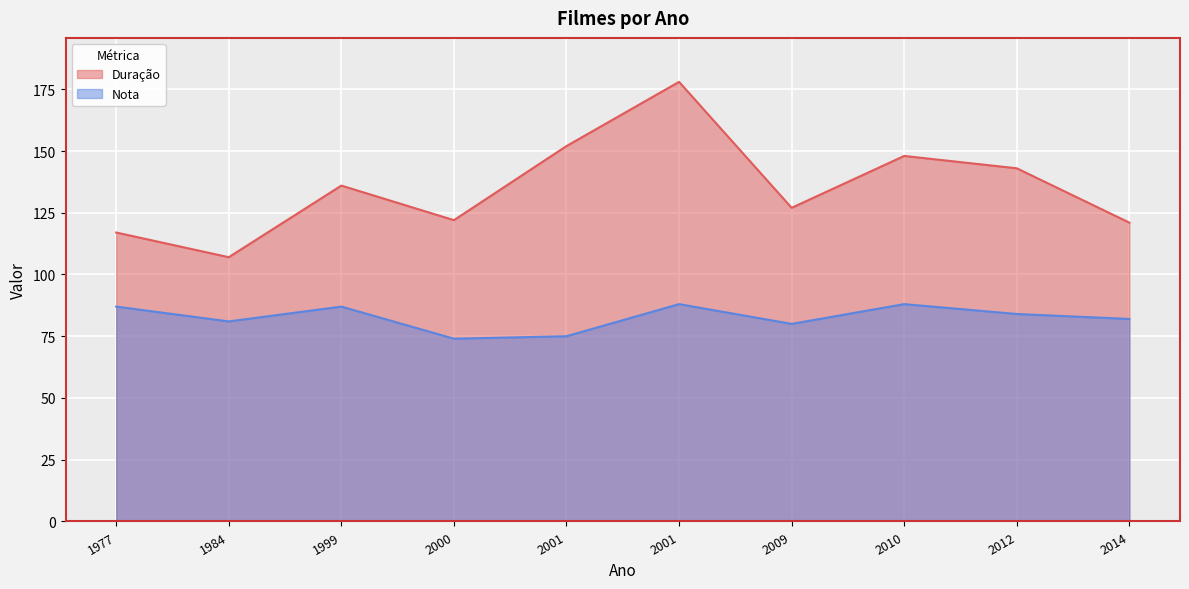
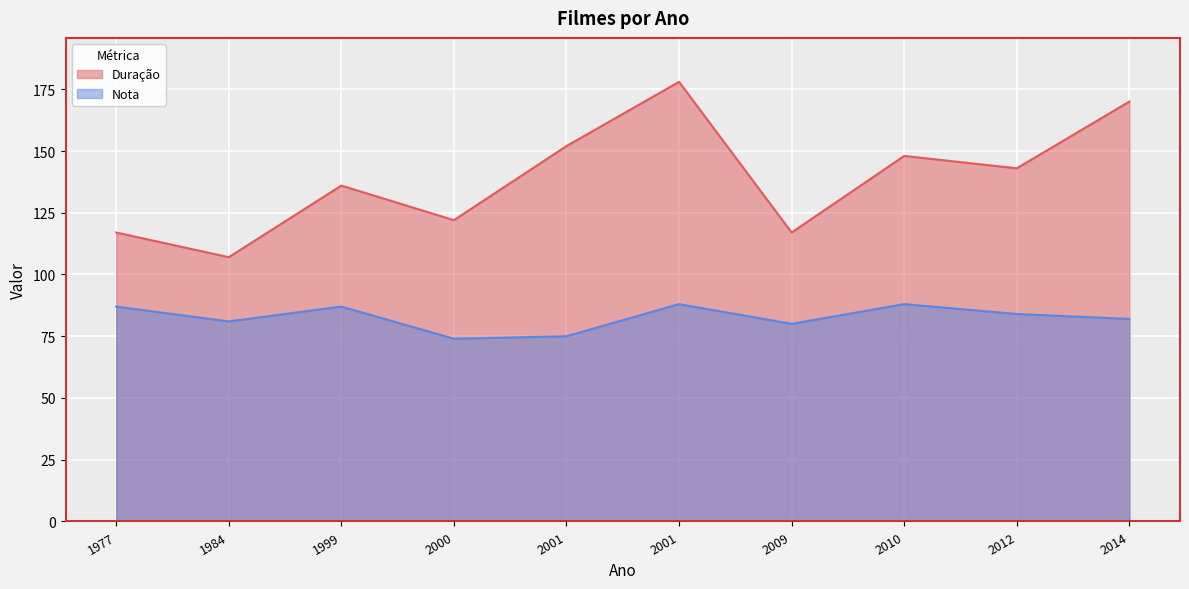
  {
    "Duração": {
      "1977": 117,
      "1984": 107,
      "1999": 136,
      "2000": 122,
-     "2009": 127,
+     "2009": 117,
      "2010": 148,
      "2012": 143,
-     "2014": 121
+     "2014": 170
    },
    "Nota": {
      "1977": 87,
      "1984": 81,
      "1999": 87,
      "2000": 74,
      "2009": 80,
      "2010": 88,
      "2012": 84,
      "2014": 82
    }
  }
